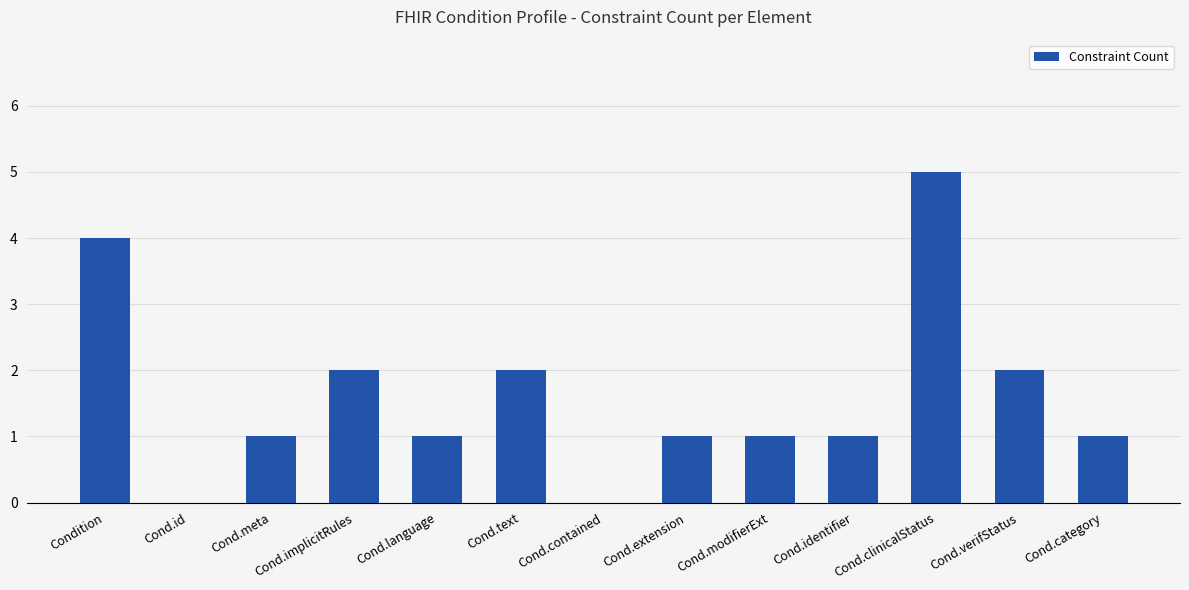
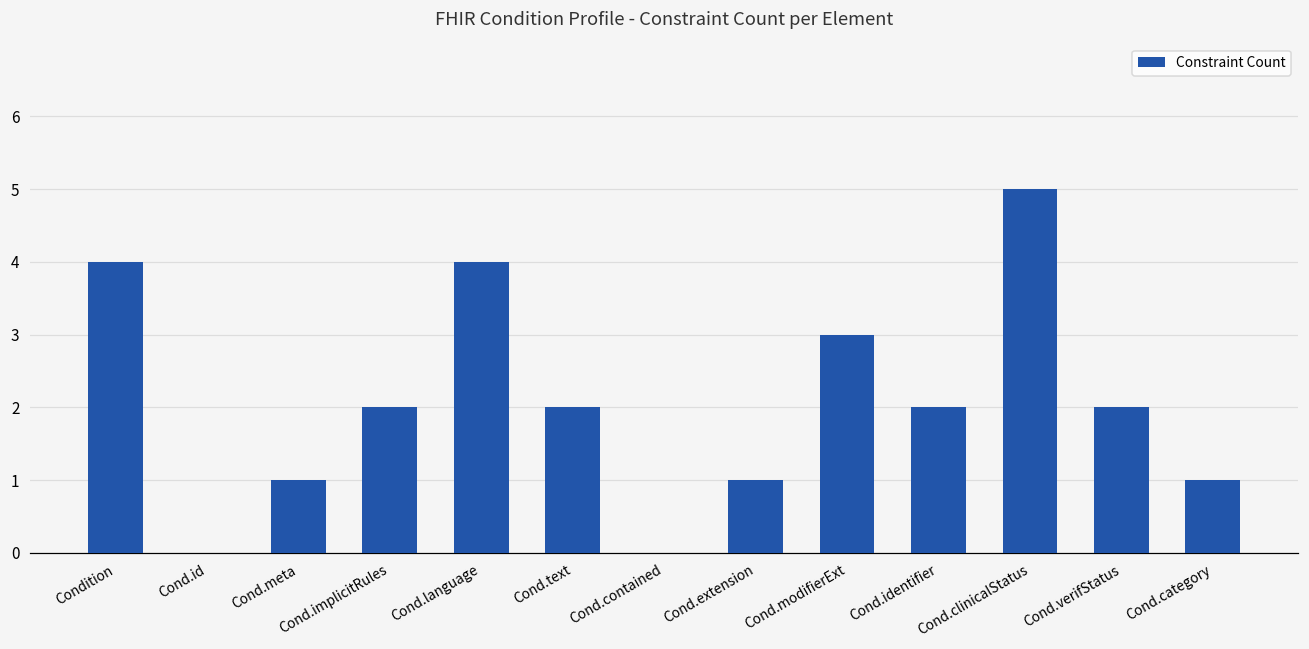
  {
    "Condition": 4,
    "Cond.id": 0,
    "Cond.meta": 1,
    "Cond.implicitRules": 2,
-   "Cond.language": 1,
+   "Cond.language": 4,
    "Cond.text": 2,
    "Cond.contained": 0,
    "Cond.extension": 1,
-   "Cond.modifierExt": 1,
-   "Cond.identifier": 1,
+   "Cond.modifierExt": 3,
+   "Cond.identifier": 2,
    "Cond.clinicalStatus": 5,
    "Cond.verifStatus": 2,
    "Cond.category": 1
  }
